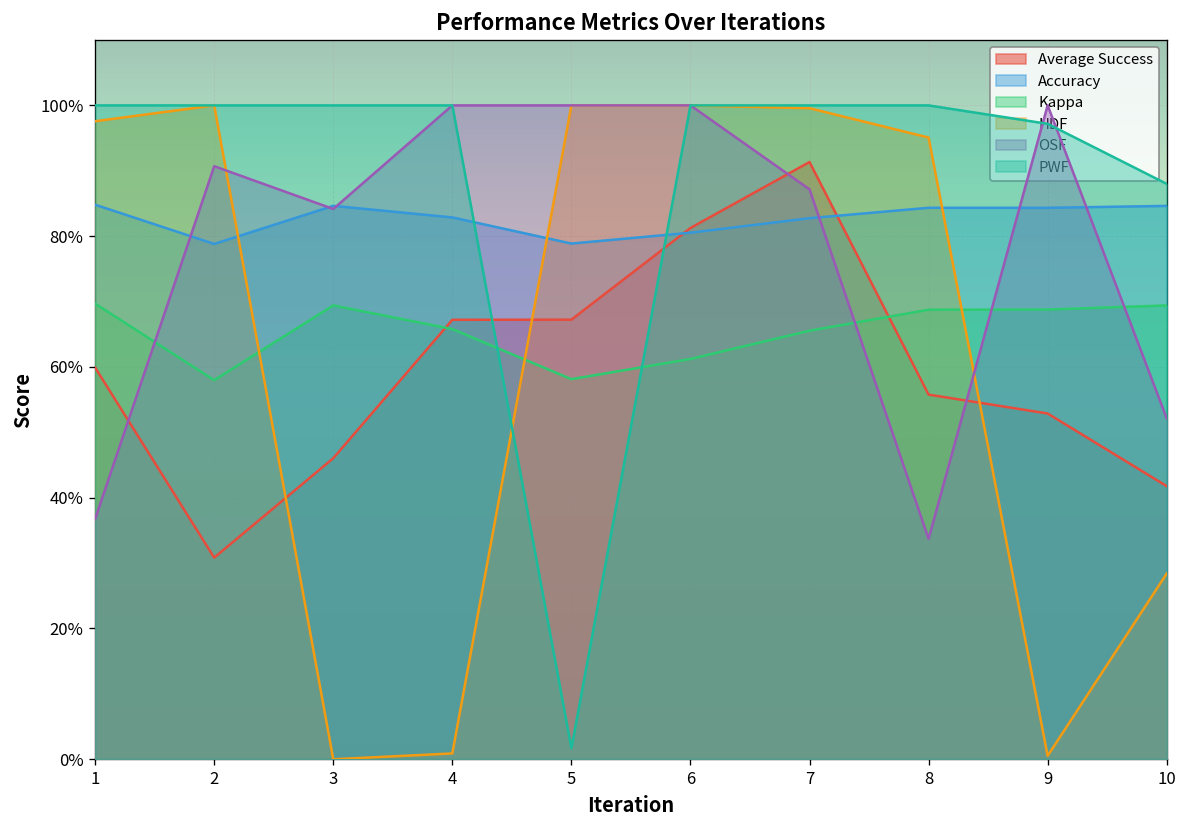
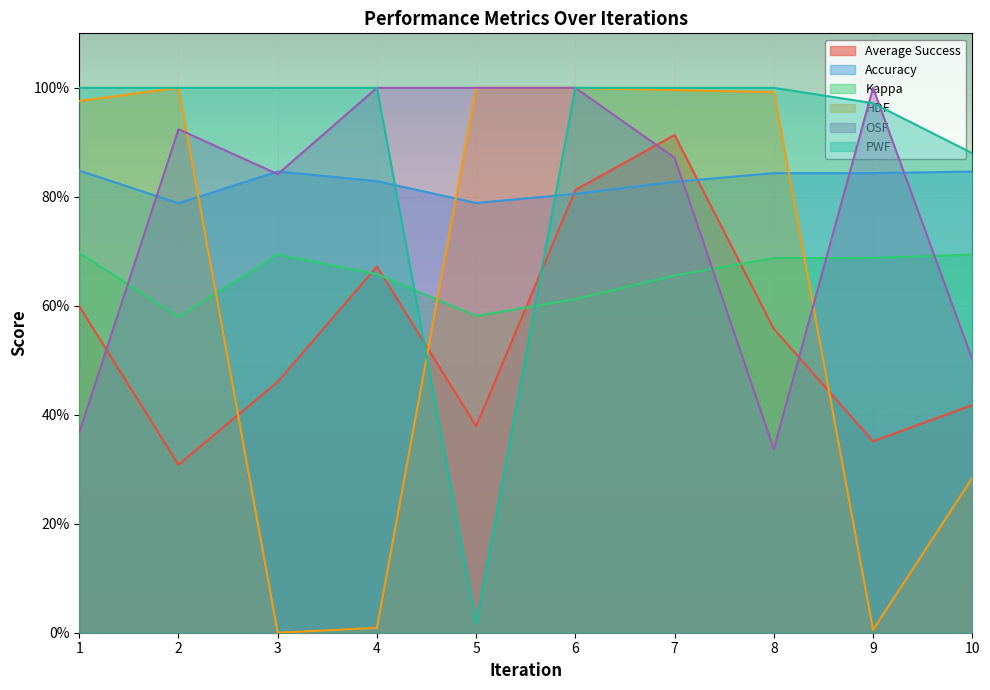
  {
    "Average Success": {
      "1": "60%",
      "2": "31%",
      "3": "46%",
      "4": "67%",
-     "5": "67%",
+     "5": "38%",
      "6": "81%",
      "7": "91%",
      "8": "56%",
-     "9": "53%",
+     "9": "35%",
      "10": "42%"
    },
    "HDF": {
      "1": "98%",
      "3": "0%",
      "4": "1%",
-     "8": "95%",
+     "8": "99%",
      "9": "1%",
      "10": "28%"
    },
    "OSF": {
      "1": "37%",
-     "2": "91%",
+     "2": "92%",
      "3": "84%",
      "7": "87%",
      "8": "34%",
-     "10": "52%"
+     "10": "50%"
    }
  }
